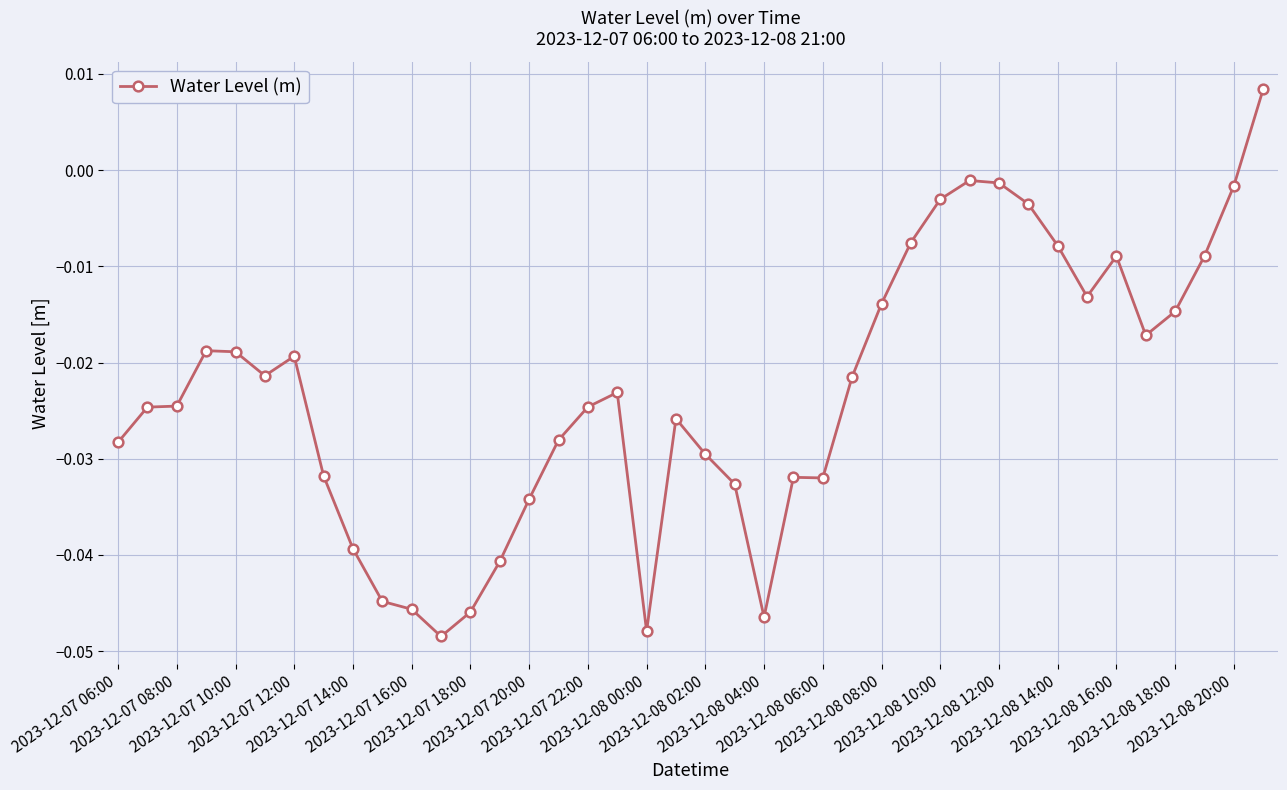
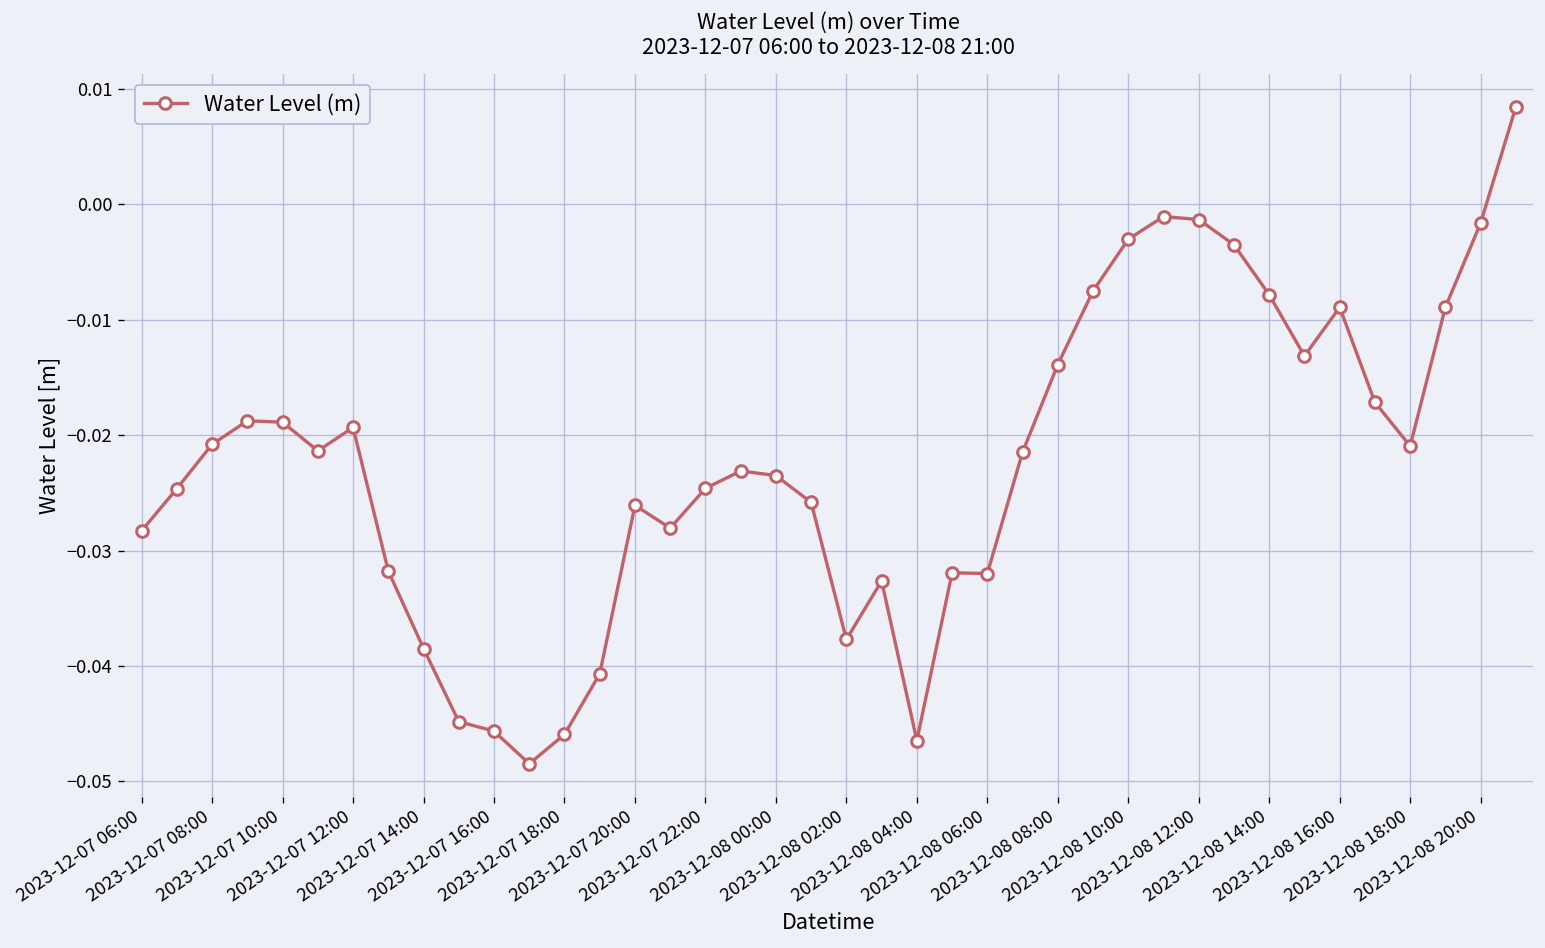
  {
    "2023-12-07 06:00": -0.028,
-   "2023-12-07 08:00": -0.025,
+   "2023-12-07 08:00": -0.021,
    "2023-12-07 10:00": -0.019,
    "2023-12-07 12:00": -0.019,
-   "2023-12-07 14:00": -0.039,
+   "2023-12-07 14:00": -0.038,
    "2023-12-07 16:00": -0.046,
    "2023-12-07 18:00": -0.046,
-   "2023-12-07 20:00": -0.034,
+   "2023-12-07 20:00": -0.026,
    "2023-12-07 22:00": -0.025,
-   "2023-12-08 00:00": -0.048,
-   "2023-12-08 02:00": -0.030,
+   "2023-12-08 00:00": -0.024,
+   "2023-12-08 02:00": -0.038,
    "2023-12-08 04:00": -0.046,
    "2023-12-08 06:00": -0.032,
    "2023-12-08 08:00": -0.014,
    "2023-12-08 10:00": -0.003,
    "2023-12-08 12:00": -0.001,
    "2023-12-08 14:00": -0.008,
    "2023-12-08 16:00": -0.009,
-   "2023-12-08 18:00": -0.015,
+   "2023-12-08 18:00": -0.021,
    "2023-12-08 20:00": -0.002
  }
